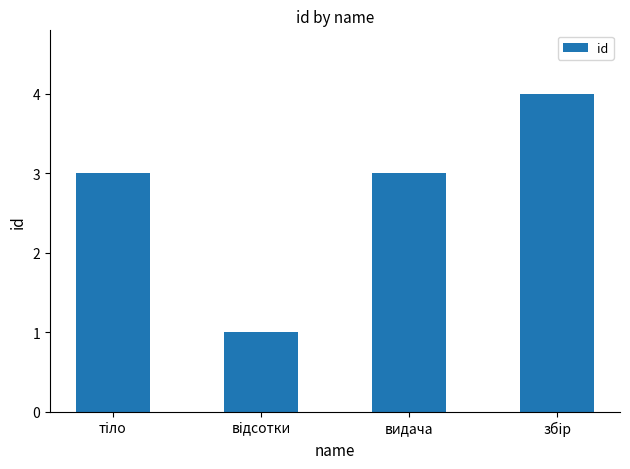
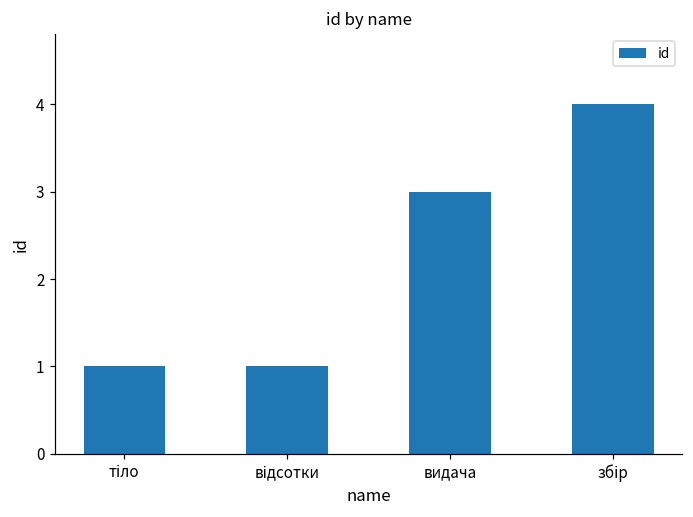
  {
-   "тіло": 3,
+   "тіло": 1,
    "відсотки": 1,
    "видача": 3,
    "збір": 4
  }
